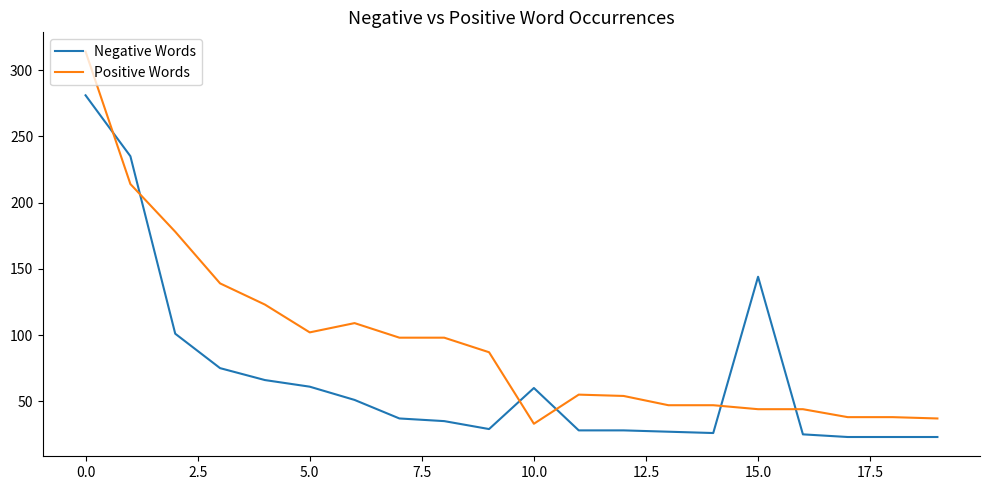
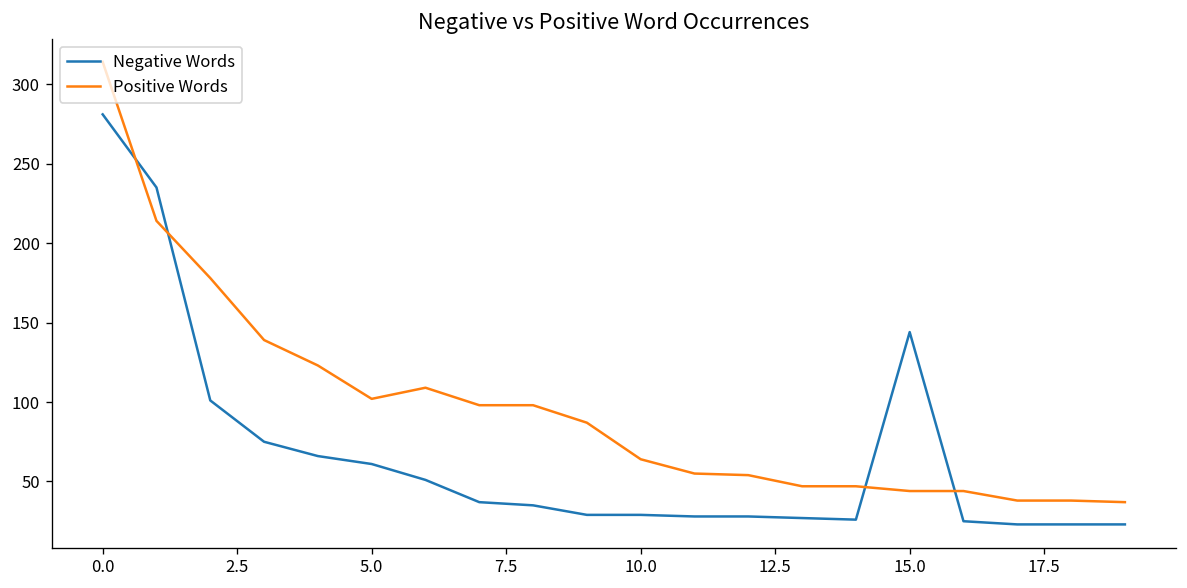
  {
    "Negative Words": {
      "0.0": 281,
      "5.0": 61,
-     "10.0": 60,
+     "10.0": 29,
      "15.0": 144
    },
    "Positive Words": {
      "5.0": 102,
-     "10.0": 33,
+     "10.0": 64,
      "15.0": 44
    }
  }
